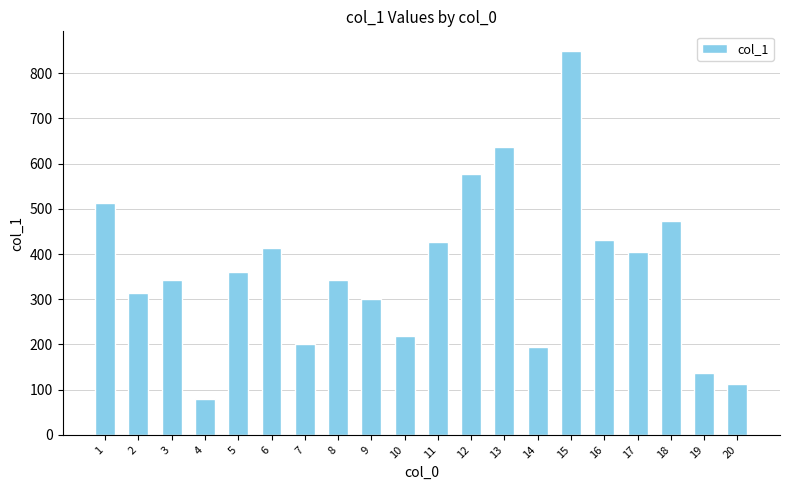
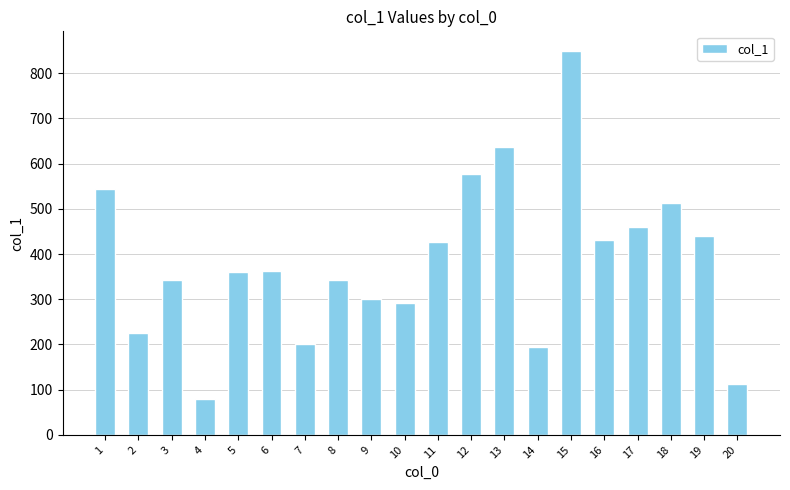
  {
-   "1": 510,
-   "2": 310,
+   "1": 540,
+   "2": 220,
    "3": 340,
    "4": 80,
    "5": 360,
-   "6": 410,
+   "6": 360,
    "7": 200,
    "8": 340,
    "9": 300,
-   "10": 220,
+   "10": 290,
    "11": 430,
    "12": 580,
    "13": 640,
    "14": 200,
    "15": 850,
    "16": 430,
-   "17": 410,
-   "18": 470,
-   "19": 140,
+   "17": 460,
+   "18": 510,
+   "19": 440,
    "20": 110
  }
